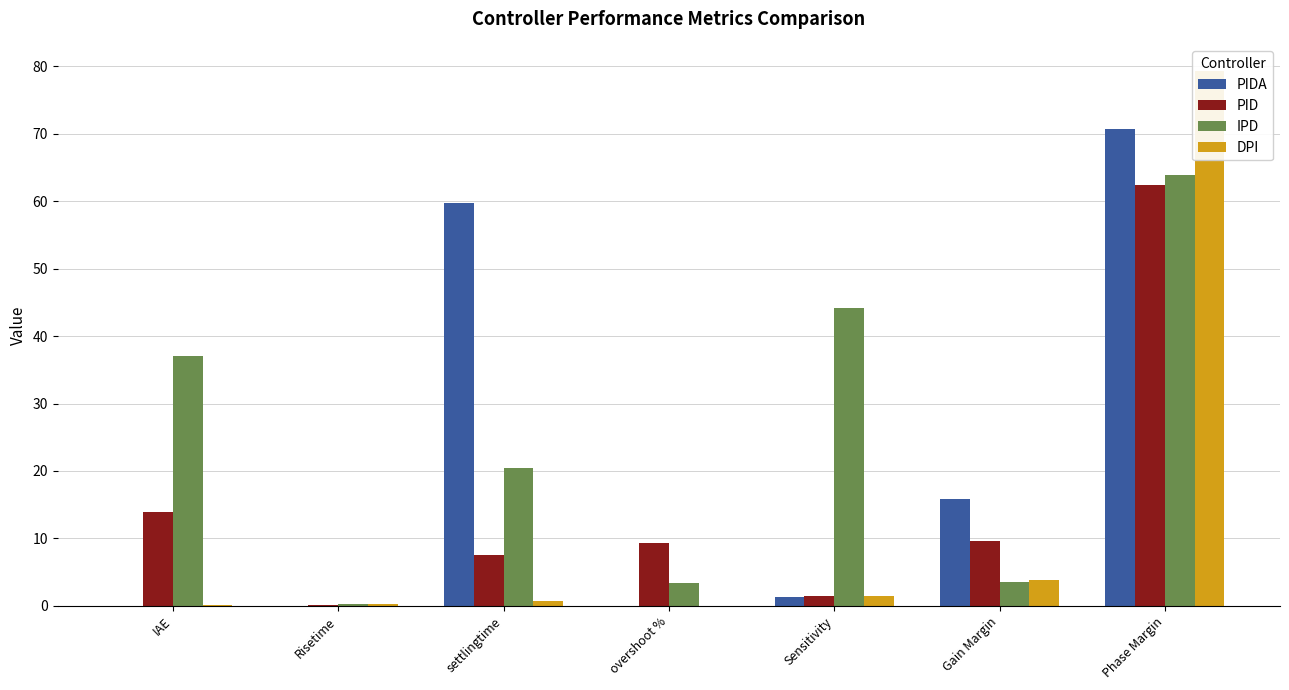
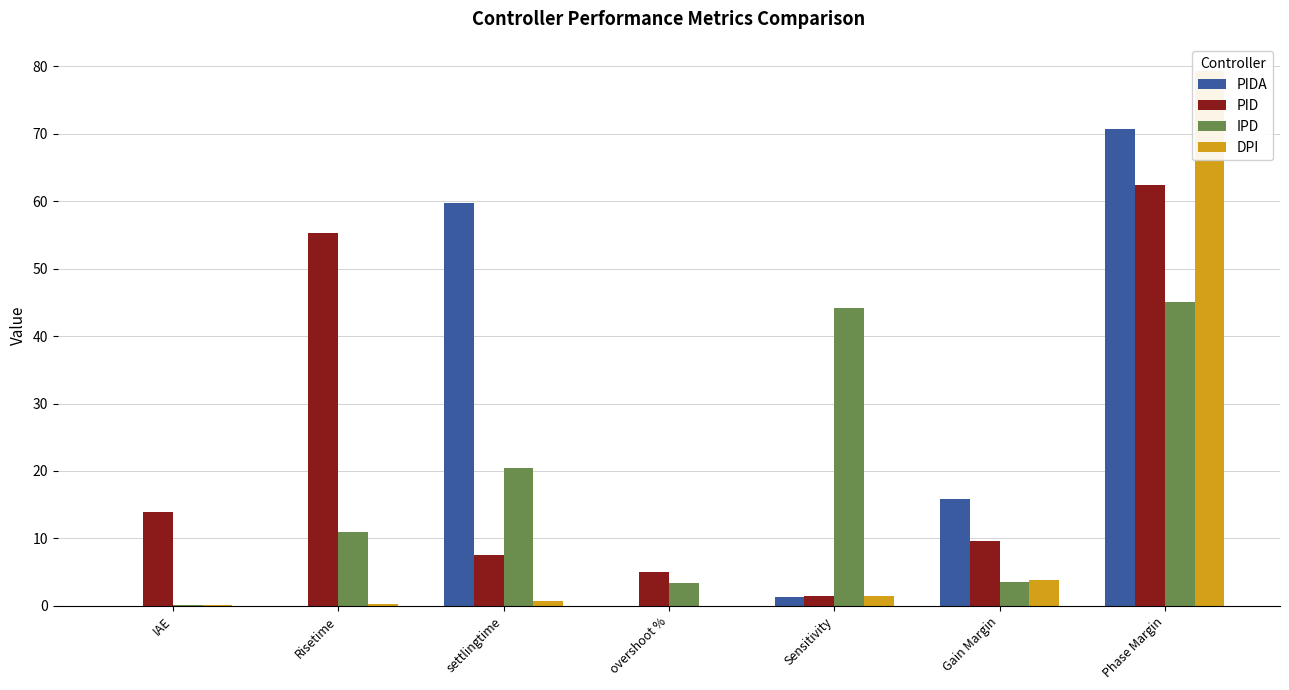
  {
    "PIDA": {
      "settlingtime": 60,
      "overshoot %": 0,
      "Sensitivity": 1,
      "Gain Margin": 16,
      "Phase Margin": 71
    },
    "PID": {
      "IAE": 14,
-     "Risetime": 0,
+     "Risetime": 55,
      "settlingtime": 8,
-     "overshoot %": 9,
+     "overshoot %": 5,
      "Sensitivity": 1,
      "Gain Margin": 10,
      "Phase Margin": 62
    },
    "IPD": {
-     "IAE": 37,
-     "Risetime": 0,
+     "IAE": 0,
+     "Risetime": 11,
      "settlingtime": 20,
      "overshoot %": 3,
      "Sensitivity": 44,
      "Gain Margin": 4,
-     "Phase Margin": 64
+     "Phase Margin": 45
    },
    "DPI": {
      "settlingtime": 1,
      "overshoot %": 0,
      "Sensitivity": 1,
      "Gain Margin": 4
    }
  }
